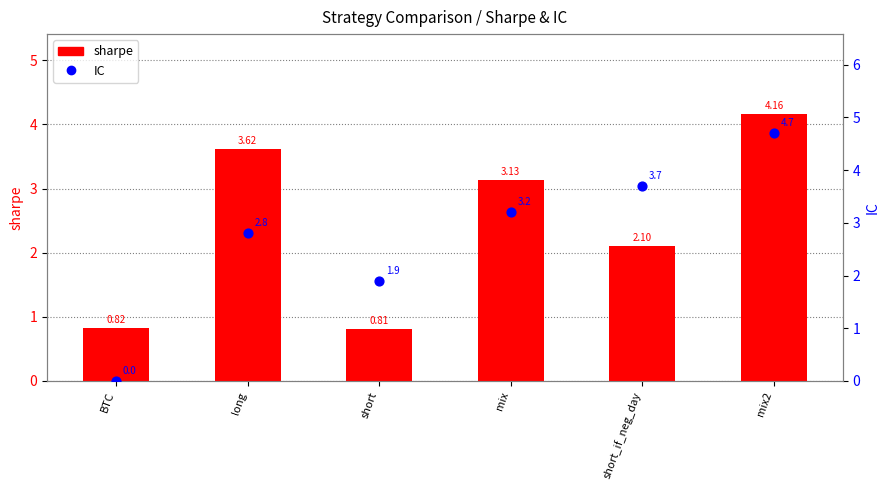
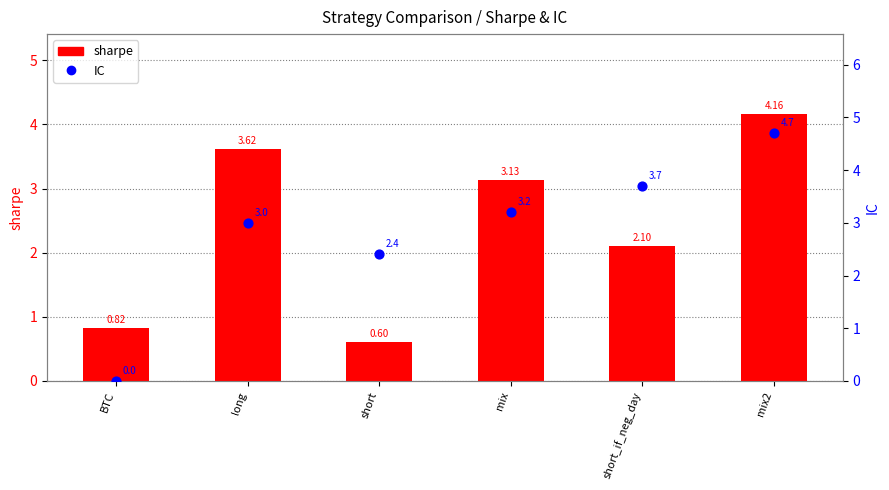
  {
    "sharpe": {
      "BTC": 0.82,
      "long": 3.62,
-     "short": 0.81,
+     "short": 0.60,
      "mix": 3.13,
      "short_if_neg_day": 2.10,
      "mix2": 4.16
    },
    "IC": {
-     "long": 2.8,
-     "short": 1.9
+     "long": 3.0,
+     "short": 2.4
    }
  }
